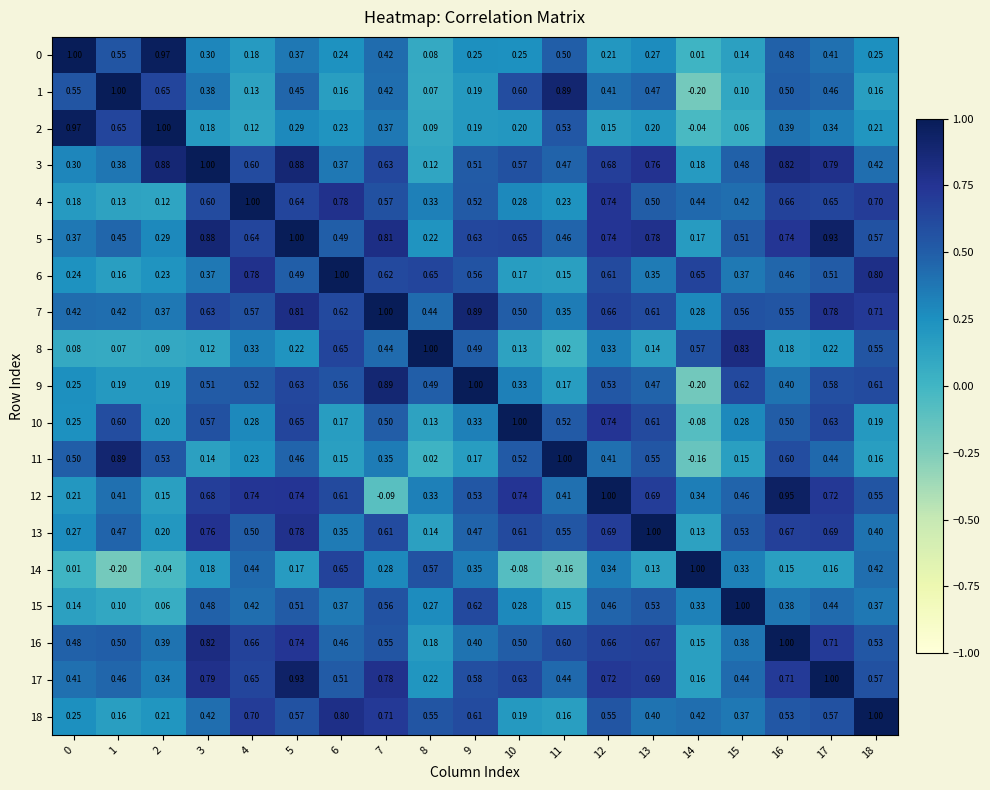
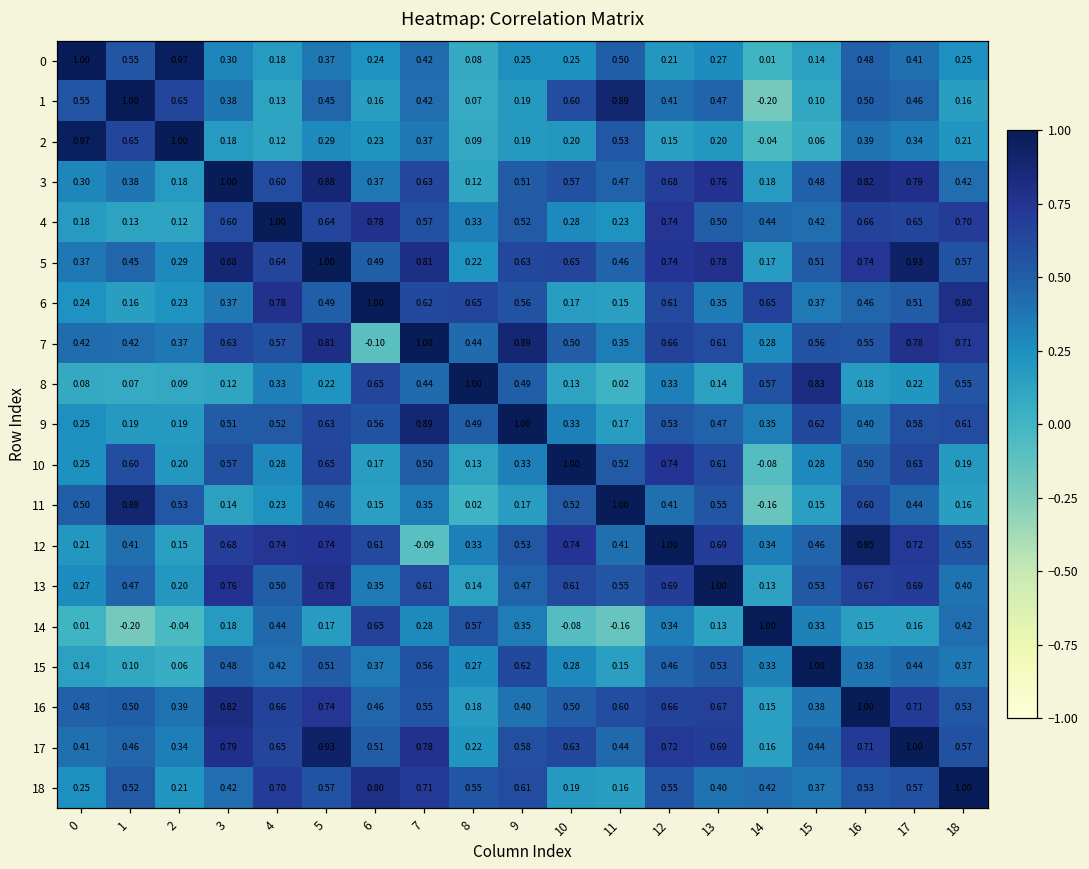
  {
    "3": {
      "0": 0.30,
      "1": 0.38,
-     "2": 0.88,
+     "2": 0.18,
      "3": 1.00,
      "4": 0.60,
      "5": 0.88,
      "6": 0.37,
      "7": 0.63,
      "8": 0.12,
      "9": 0.51,
      "10": 0.57,
      "11": 0.47,
      "12": 0.68,
      "13": 0.76,
      "14": 0.18,
      "15": 0.48,
      "16": 0.82,
      "17": 0.79,
      "18": 0.42
    },
    "7": {
      "0": 0.42,
      "1": 0.42,
      "2": 0.37,
      "3": 0.63,
      "4": 0.57,
      "5": 0.81,
-     "6": 0.62,
+     "6": -0.10,
      "7": 1.00,
      "8": 0.44,
      "9": 0.89,
      "10": 0.50,
      "11": 0.35,
      "12": 0.66,
      "13": 0.61,
      "14": 0.28,
      "15": 0.56,
      "16": 0.55,
      "17": 0.78,
      "18": 0.71
    },
    "9": {
      "0": 0.25,
      "1": 0.19,
      "2": 0.19,
      "3": 0.51,
      "4": 0.52,
      "5": 0.63,
      "6": 0.56,
      "7": 0.89,
      "8": 0.49,
      "9": 1.00,
      "10": 0.33,
      "11": 0.17,
      "12": 0.53,
      "13": 0.47,
-     "14": -0.20,
+     "14": 0.35,
      "15": 0.62,
      "16": 0.40,
      "17": 0.58,
      "18": 0.61
    },
    "18": {
      "0": 0.25,
-     "1": 0.16,
+     "1": 0.52,
      "2": 0.21,
      "3": 0.42,
      "4": 0.70,
      "5": 0.57,
      "6": 0.80,
      "7": 0.71,
      "8": 0.55,
      "9": 0.61,
      "10": 0.19,
      "11": 0.16,
      "12": 0.55,
      "13": 0.40,
      "14": 0.42,
      "15": 0.37,
      "16": 0.53,
      "17": 0.57,
      "18": 1.00
    }
  }
